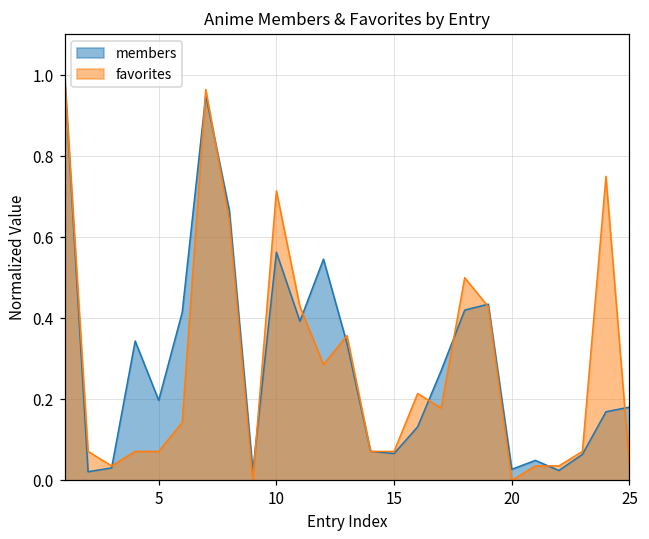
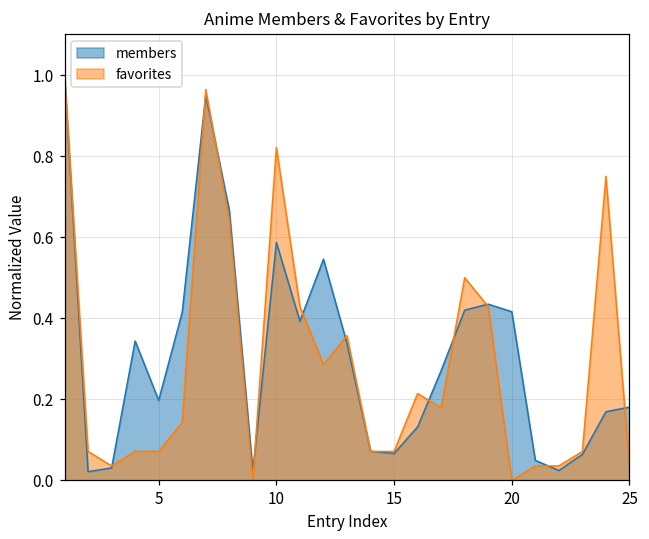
  {
    "members": {
      "5": 0.20,
-     "10": 0.56,
-     "20": 0.03,
+     "10": 0.59,
+     "20": 0.42,
      "25": 0.18
    },
    "favorites": {
      "5": 0.07,
-     "10": 0.71,
+     "10": 0.82,
      "20": 0.00,
      "25": 0.04
    }
  }
